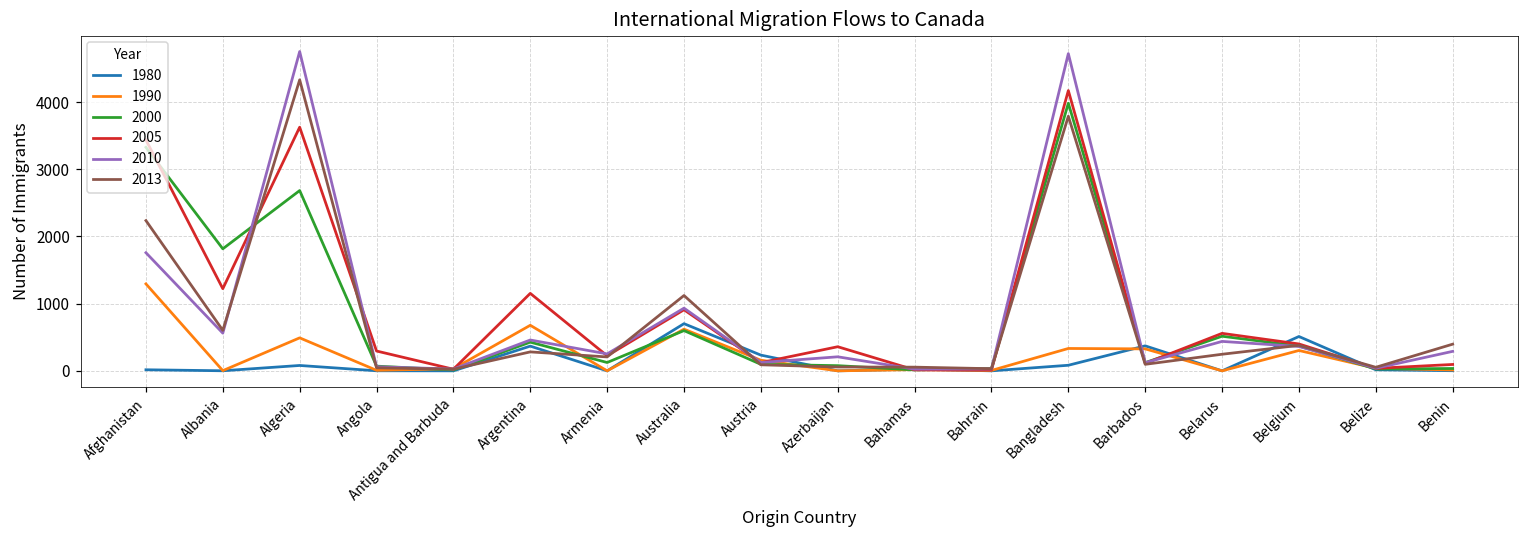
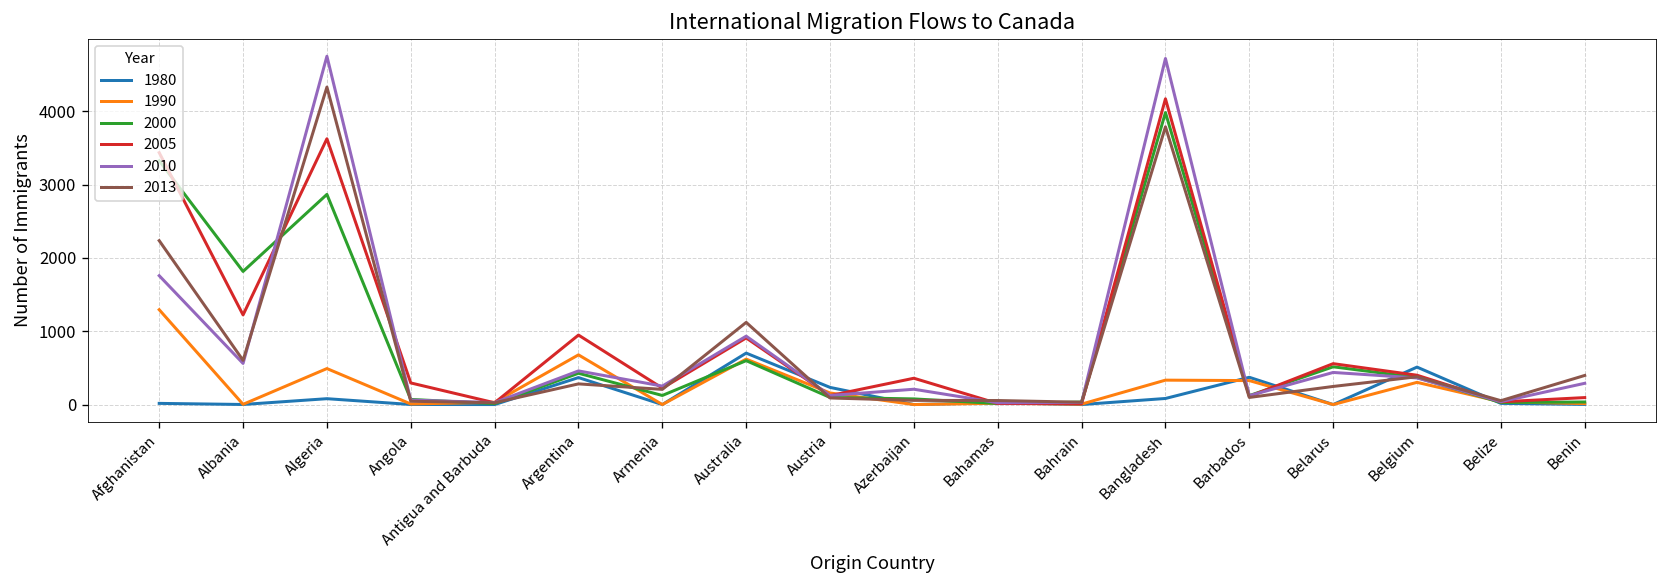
  {
    "1980": {
      "Afghanistan": 0,
      "Algeria": 100,
      "Argentina": 400,
      "Australia": 700,
      "Austria": 200,
      "Bangladesh": 100,
      "Barbados": 400,
      "Belgium": 500
    },
    "1990": {
      "Afghanistan": 1300,
      "Algeria": 500,
      "Argentina": 700,
      "Bangladesh": 300,
      "Barbados": 300,
      "Belgium": 300
    },
    "2000": {
      "Albania": 1800,
-     "Algeria": 2700,
+     "Algeria": 2900,
      "Armenia": 100,
      "Bangladesh": 4000,
      "Belarus": 500
    },
    "2005": {
      "Albania": 1200,
      "Algeria": 3600,
      "Angola": 300,
-     "Argentina": 1200,
+     "Argentina": 900,
      "Azerbaijan": 400,
      "Bangladesh": 4200,
      "Belarus": 600,
      "Benin": 100
    },
    "2010": {
      "Afghanistan": 1800,
      "Albania": 600,
      "Algeria": 4800,
      "Azerbaijan": 200,
      "Bangladesh": 4700,
      "Belarus": 400,
      "Benin": 300
    },
    "2013": {
      "Afghanistan": 2200,
      "Albania": 600,
      "Algeria": 4300,
      "Argentina": 300,
      "Australia": 1100,
      "Bangladesh": 3800,
      "Belarus": 200,
      "Benin": 400
    }
  }
